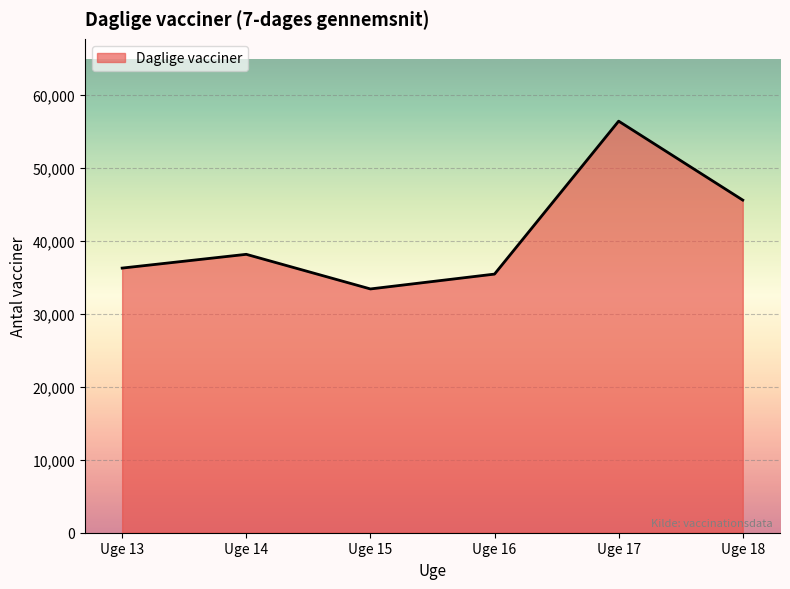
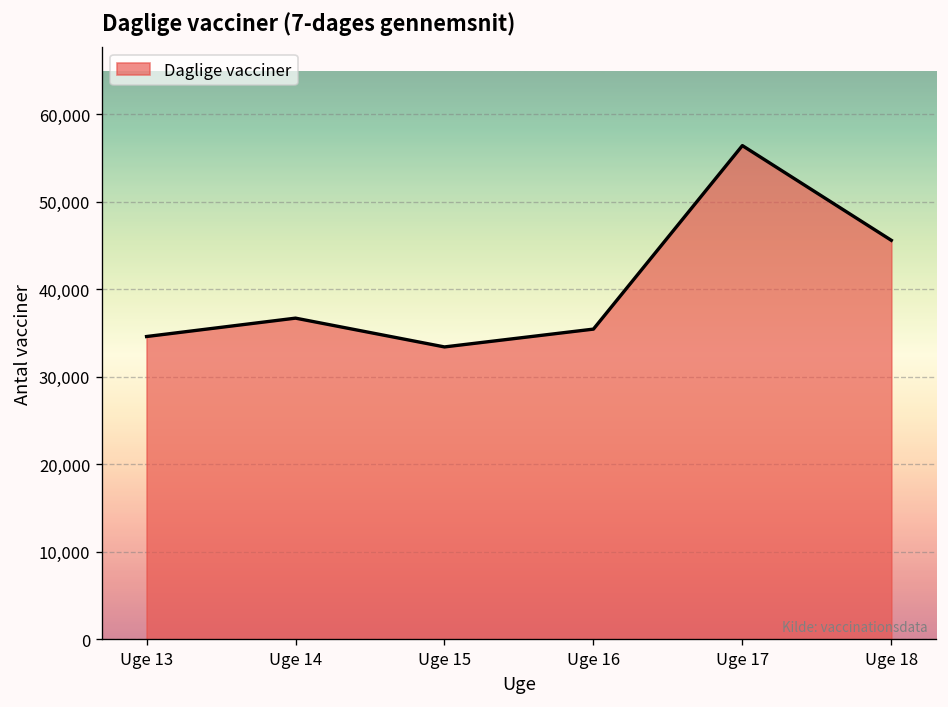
  {
-   "Uge 13": "36,000",
-   "Uge 14": "38,000",
+   "Uge 13": "35,000",
+   "Uge 14": "37,000",
    "Uge 15": "33,000",
    "Uge 16": "35,000",
    "Uge 17": "56,000",
    "Uge 18": "46,000"
  }
